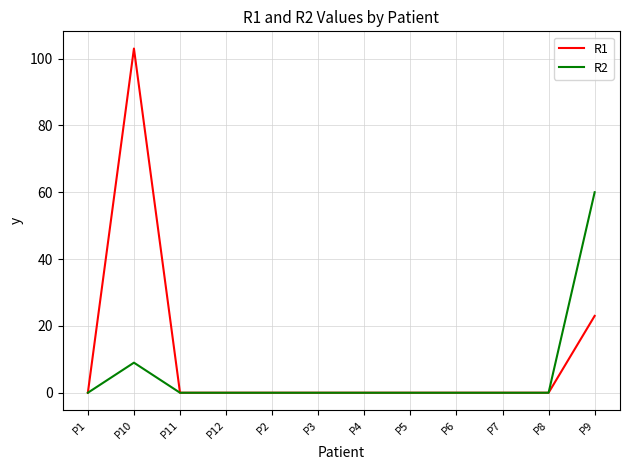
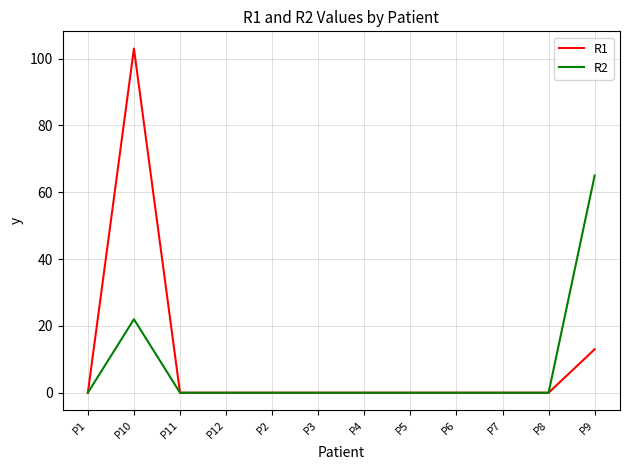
  {
    "R1": {
      "P10": 103,
-     "P9": 23
+     "P9": 13
    },
    "R2": {
-     "P10": 9,
-     "P9": 60
+     "P10": 22,
+     "P9": 65
    }
  }
